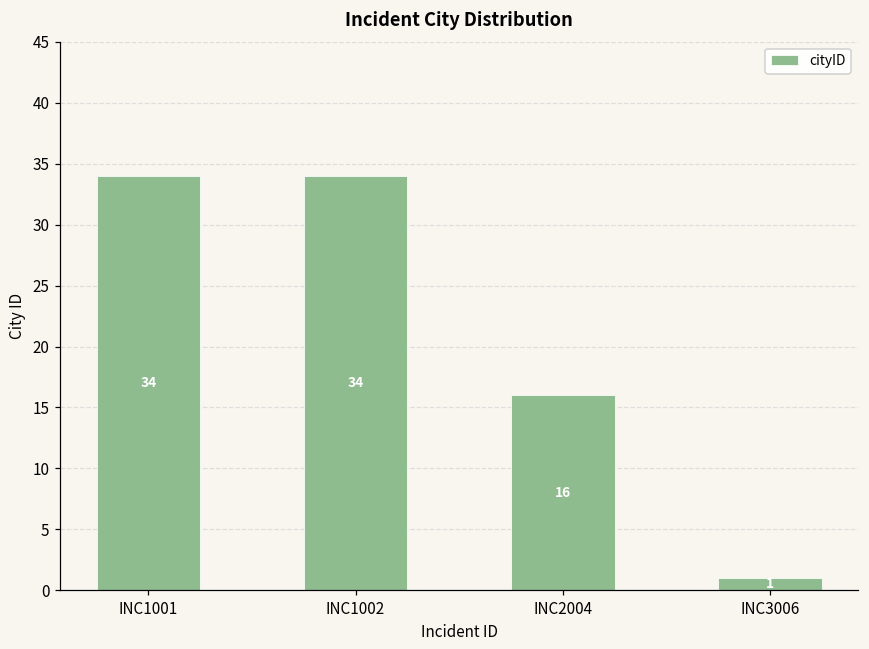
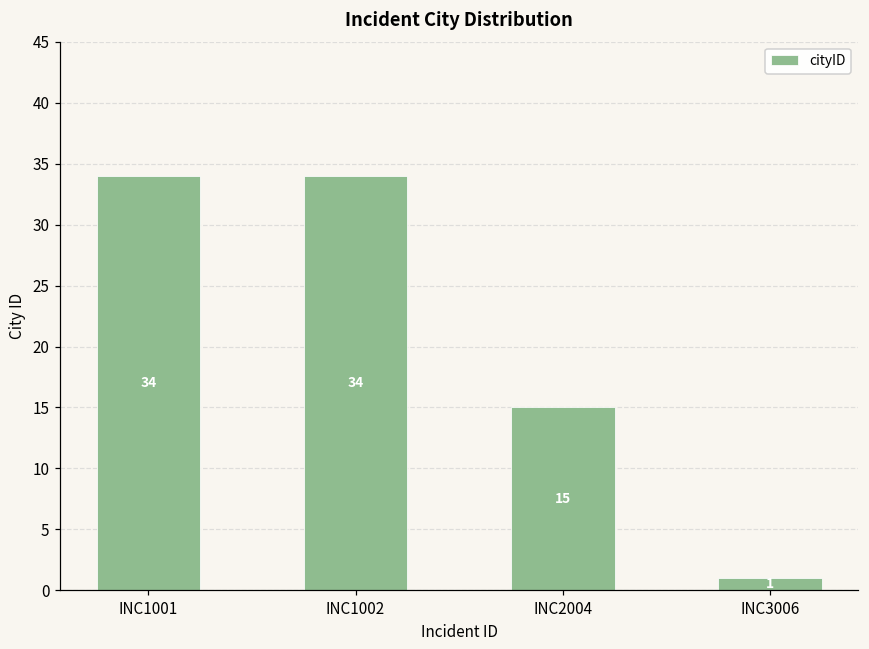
  {
    "INC1001": 34,
    "INC1002": 34,
-   "INC2004": 16,
+   "INC2004": 15,
    "INC3006": 1
  }
